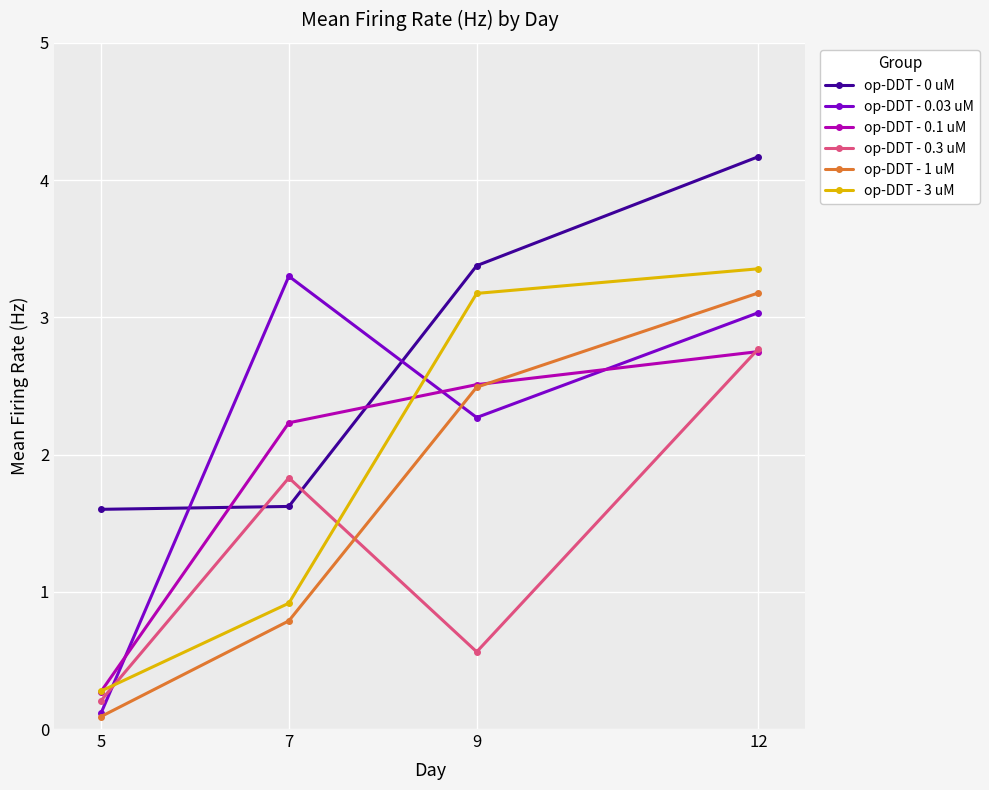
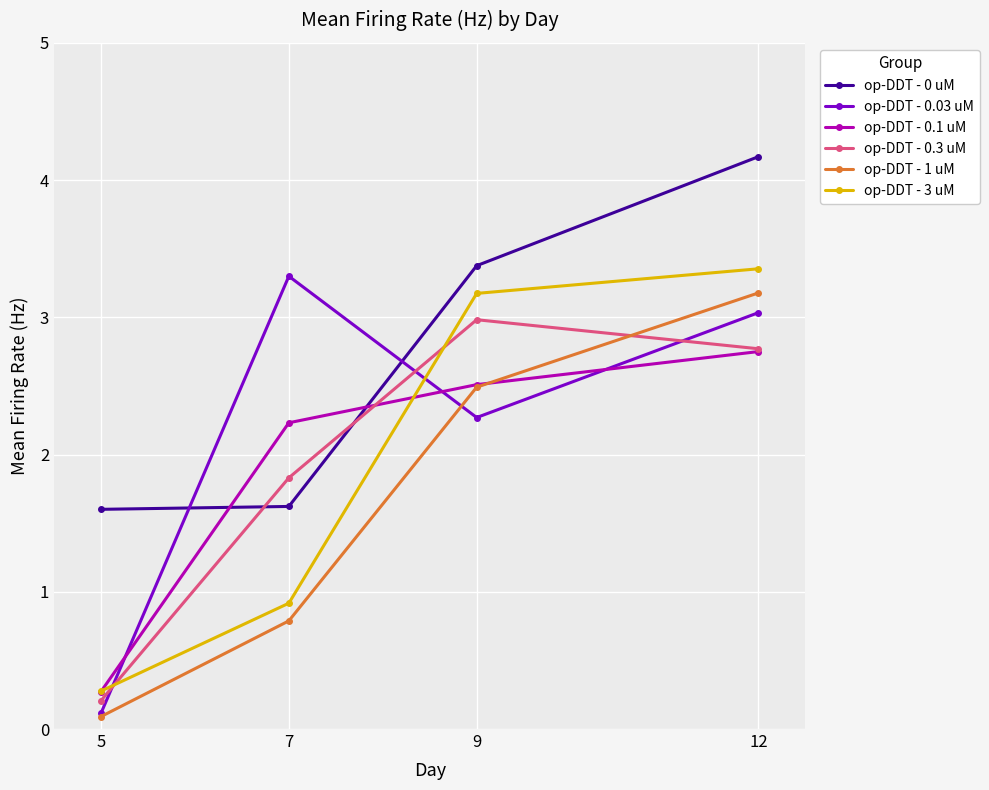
  {
    "op-DDT - 0 uM": {
      "5": 1.60,
      "7": 1.62,
      "9": 3.38,
      "12": 4.17
    },
    "op-DDT - 0.03 uM": {
      "5": 0.12,
      "7": 3.30,
      "9": 2.27,
      "12": 3.03
    },
    "op-DDT - 0.1 uM": {
      "7": 2.23,
      "9": 2.51,
      "12": 2.75
    },
    "op-DDT - 0.3 uM": {
      "5": 0.21,
      "7": 1.83,
-     "9": 0.56,
+     "9": 2.98,
      "12": 2.77
    },
    "op-DDT - 1 uM": {
      "5": 0.09,
      "7": 0.79,
      "9": 2.49,
      "12": 3.18
    },
    "op-DDT - 3 uM": {
      "7": 0.92,
      "9": 3.17,
      "12": 3.35
    }
  }
